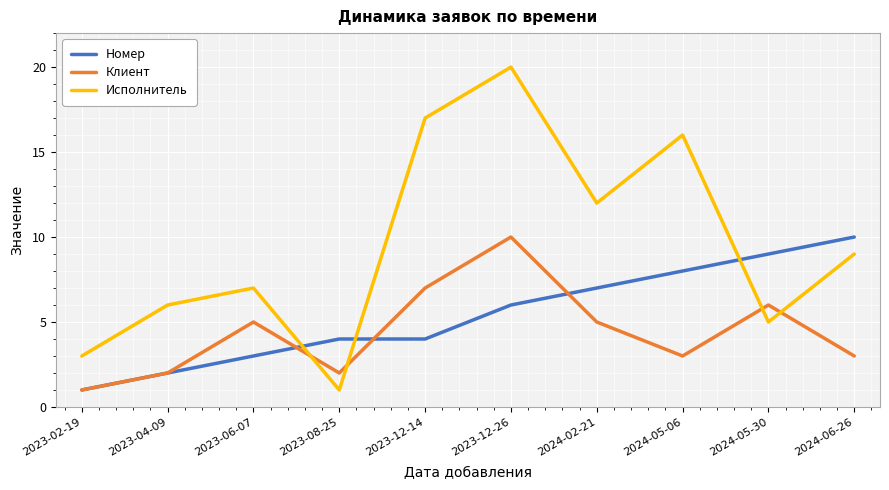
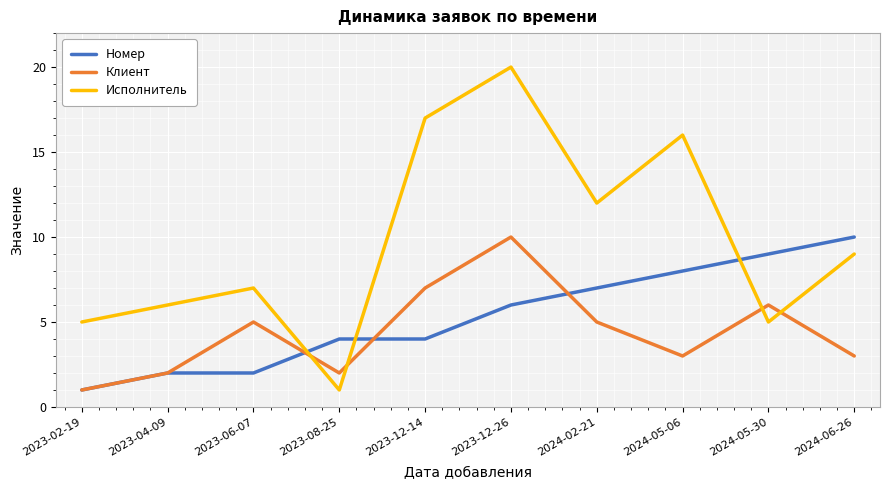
  {
    "Номер": {
-     "2023-06-07": 3,
+     "2023-06-07": 2,
      "2023-08-25": 4,
      "2023-12-14": 4,
      "2023-12-26": 6,
      "2024-02-21": 7,
      "2024-05-06": 8,
      "2024-05-30": 9,
      "2024-06-26": 10
    },
    "Клиент": {
      "2023-06-07": 5,
      "2023-08-25": 2,
      "2023-12-14": 7,
      "2023-12-26": 10,
      "2024-02-21": 5,
      "2024-05-06": 3,
      "2024-05-30": 6,
      "2024-06-26": 3
    },
    "Исполнитель": {
-     "2023-02-19": 3,
+     "2023-02-19": 5,
      "2023-04-09": 6,
      "2023-06-07": 7,
      "2023-08-25": 1,
      "2023-12-14": 17,
      "2023-12-26": 20,
      "2024-02-21": 12,
      "2024-05-06": 16,
      "2024-05-30": 5,
      "2024-06-26": 9
    }
  }
